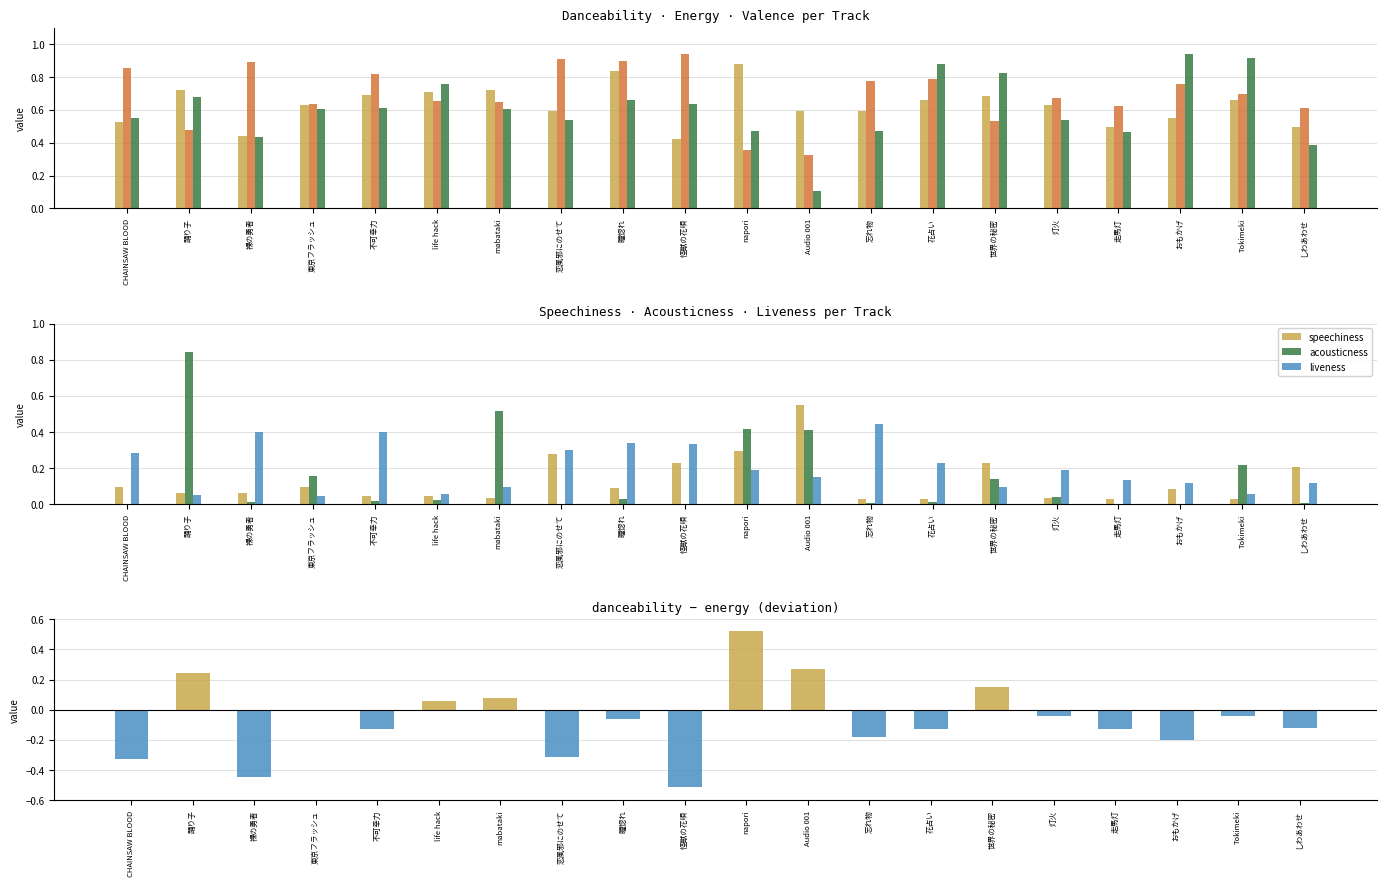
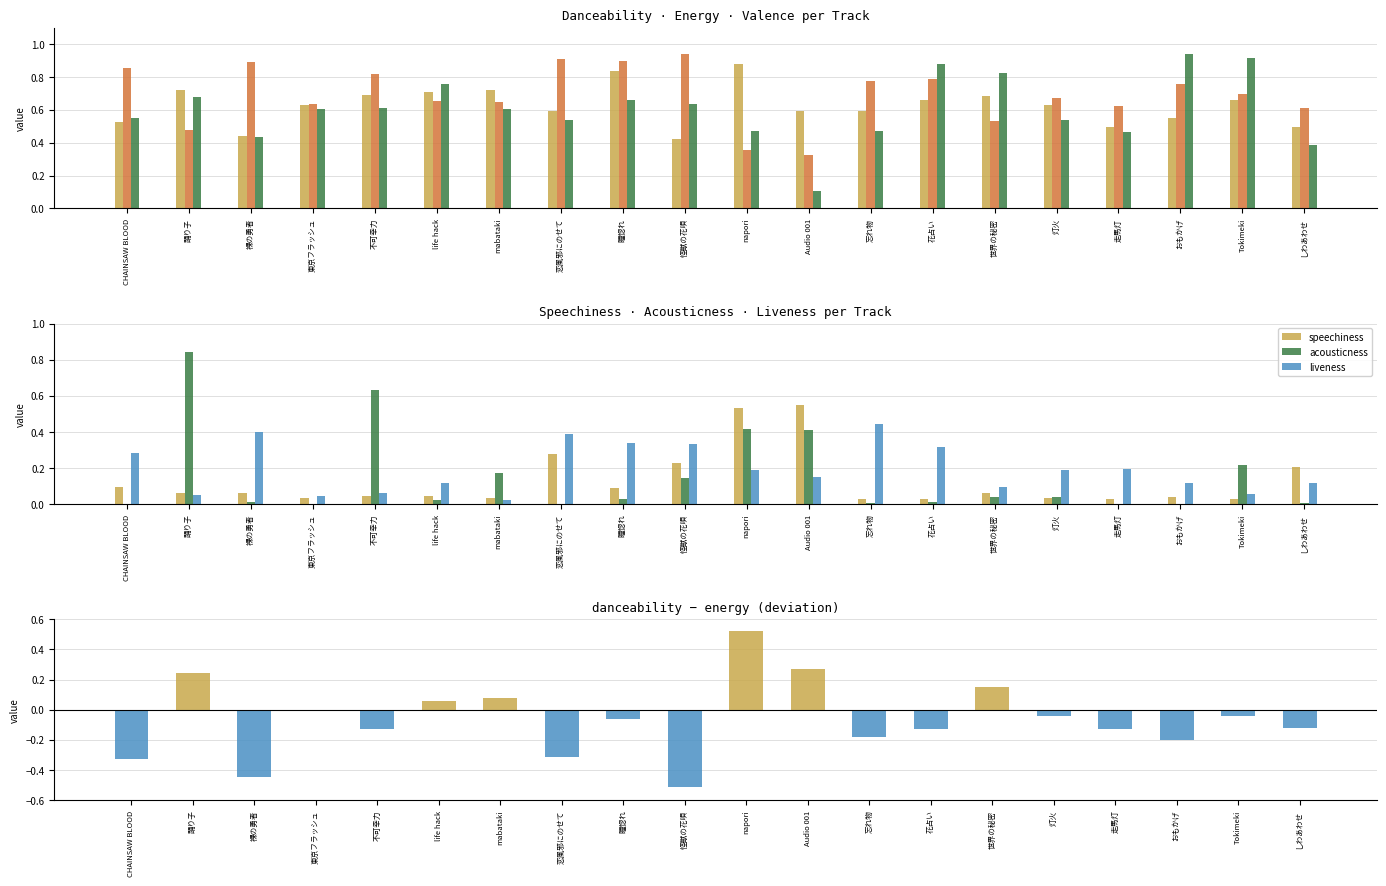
  {
    "Speechiness · Acousticness · Liveness per Track": {
      "speechiness": {
        "CHAINSAW BLOOD": 0.10,
        "踊り子": 0.06,
        "裸の勇者": 0.06,
-       "東京フラッシュ": 0.10,
+       "東京フラッシュ": 0.03,
        "不可幸力": 0.04,
        "life hack": 0.05,
        "mabataki": 0.04,
        "恋風邪にのせて": 0.28,
        "瞳惚れ": 0.09,
        "怪獣の花唄": 0.23,
-       "napori": 0.30,
+       "napori": 0.53,
        "Audio 001": 0.55,
        "忘れ物": 0.03,
        "花占い": 0.03,
-       "世界の秘密": 0.23,
+       "世界の秘密": 0.06,
        "灯火": 0.04,
        "走馬灯": 0.03,
-       "おもかげ": 0.08,
+       "おもかげ": 0.04,
        "Tokimeki": 0.03,
        "しわあわせ": 0.20
      },
      "acousticness": {
        "踊り子": 0.85,
-       "東京フラッシュ": 0.15,
-       "不可幸力": 0.02,
+       "東京フラッシュ": 0.00,
+       "不可幸力": 0.63,
        "life hack": 0.02,
-       "mabataki": 0.51,
+       "mabataki": 0.18,
        "瞳惚れ": 0.03,
-       "怪獣の花唄": 0.00,
+       "怪獣の花唄": 0.14,
        "napori": 0.42,
        "Audio 001": 0.41,
        "花占い": 0.01,
-       "世界の秘密": 0.14,
+       "世界の秘密": 0.04,
        "灯火": 0.04,
        "Tokimeki": 0.22
      },
      "liveness": {
        "CHAINSAW BLOOD": 0.28,
        "踊り子": 0.05,
        "裸の勇者": 0.40,
        "東京フラッシュ": 0.05,
-       "不可幸力": 0.40,
-       "life hack": 0.06,
-       "mabataki": 0.10,
-       "恋風邪にのせて": 0.30,
+       "不可幸力": 0.06,
+       "life hack": 0.12,
+       "mabataki": 0.03,
+       "恋風邪にのせて": 0.39,
        "瞳惚れ": 0.34,
        "怪獣の花唄": 0.33,
        "napori": 0.19,
        "Audio 001": 0.15,
        "忘れ物": 0.44,
-       "花占い": 0.23,
+       "花占い": 0.32,
        "世界の秘密": 0.10,
        "灯火": 0.19,
-       "走馬灯": 0.14,
+       "走馬灯": 0.20,
        "おもかげ": 0.11,
        "Tokimeki": 0.06,
        "しわあわせ": 0.12
      }
    },
    "danceability − energy (deviation)": {
      "CHAINSAW BLOOD": -0.33,
      "踊り子": 0.24,
      "裸の勇者": -0.45,
      "不可幸力": -0.13,
      "life hack": 0.06,
      "mabataki": 0.08,
      "恋風邪にのせて": -0.31,
      "瞳惚れ": -0.06,
      "怪獣の花唄": -0.51,
      "napori": 0.52,
      "Audio 001": 0.27,
      "忘れ物": -0.18,
      "花占い": -0.13,
      "世界の秘密": 0.15,
      "灯火": -0.04,
      "走馬灯": -0.13,
      "おもかげ": -0.20,
      "Tokimeki": -0.04,
      "しわあわせ": -0.12
    }
  }
